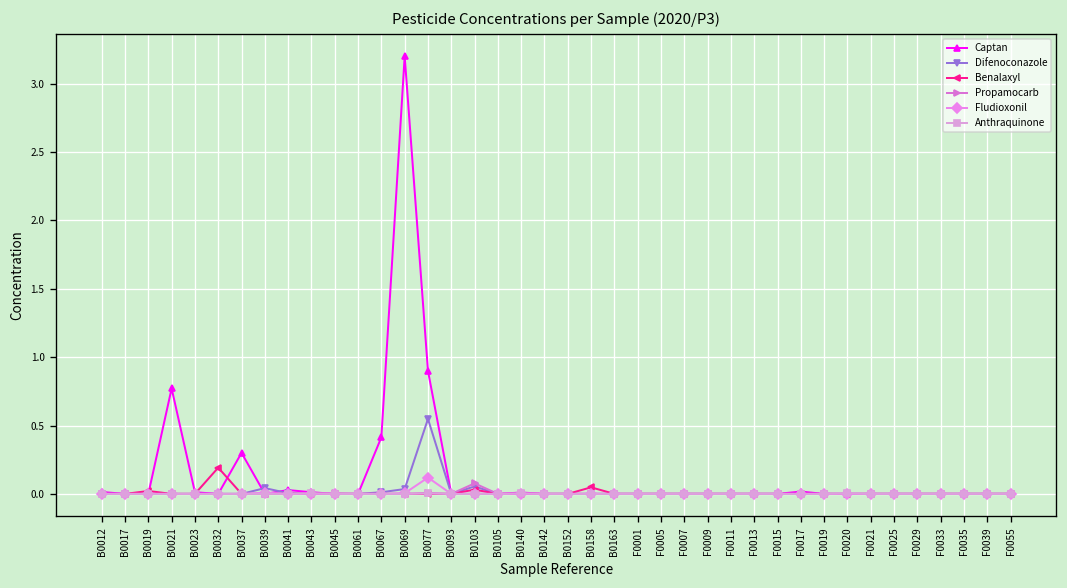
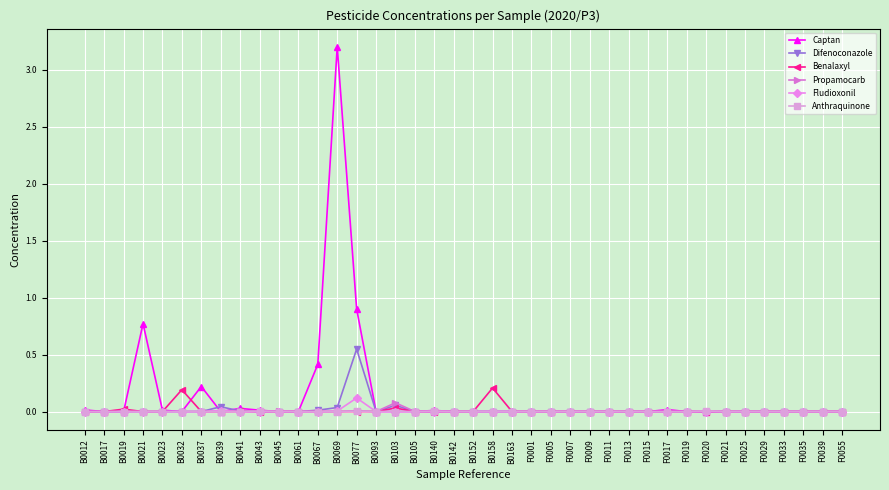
  {
    "Captan": {
      "B0021": 0.77,
-     "B0037": 0.30,
+     "B0037": 0.22,
      "B0041": 0.03,
      "B0067": 0.41,
      "B0069": 3.20,
      "B0077": 0.90
    },
    "Difenoconazole": {
      "B0039": 0.04,
      "B0069": 0.04,
      "B0077": 0.55,
      "B0103": 0.05
    },
    "Benalaxyl": {
      "B0032": 0.19,
      "B0103": 0.03,
-     "B0158": 0.05
+     "B0158": 0.21
    }
  }
